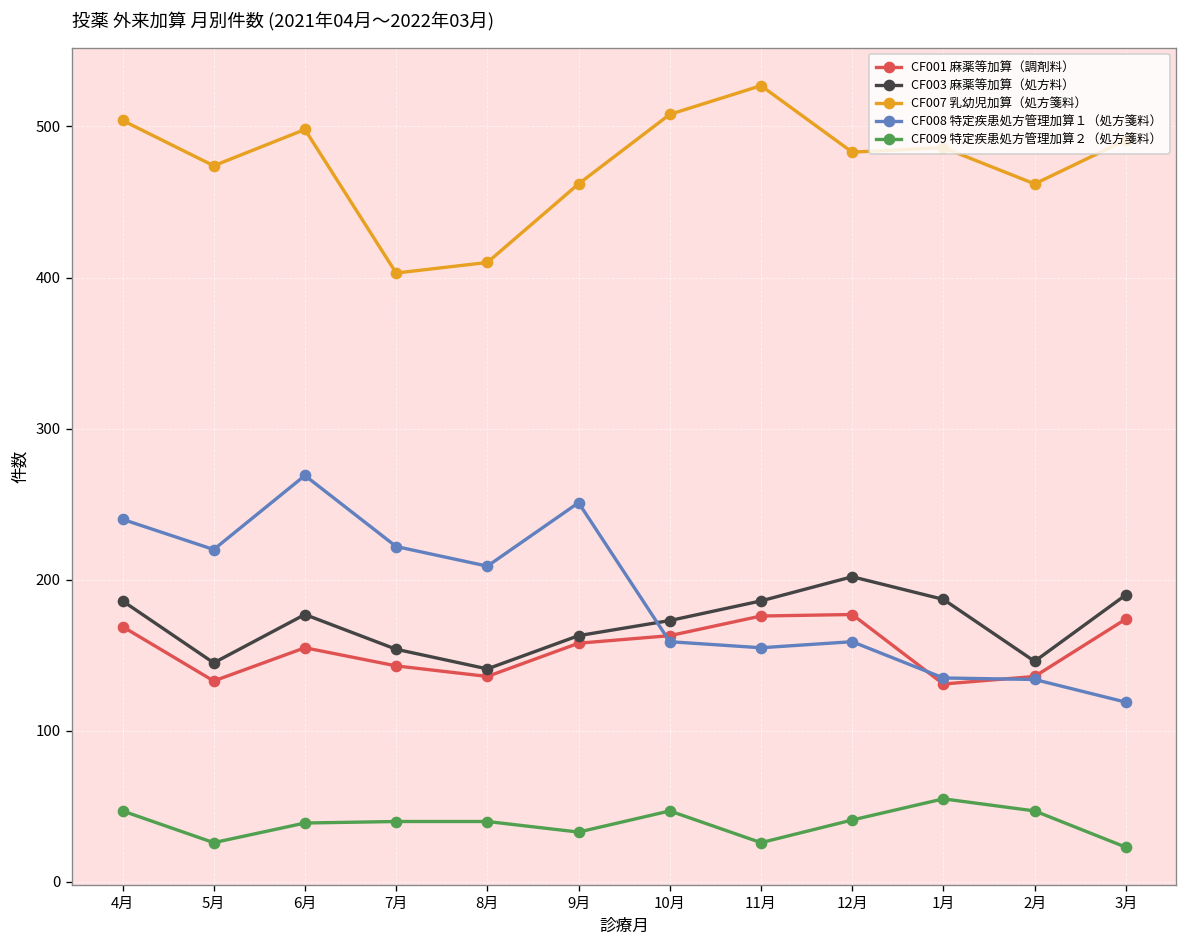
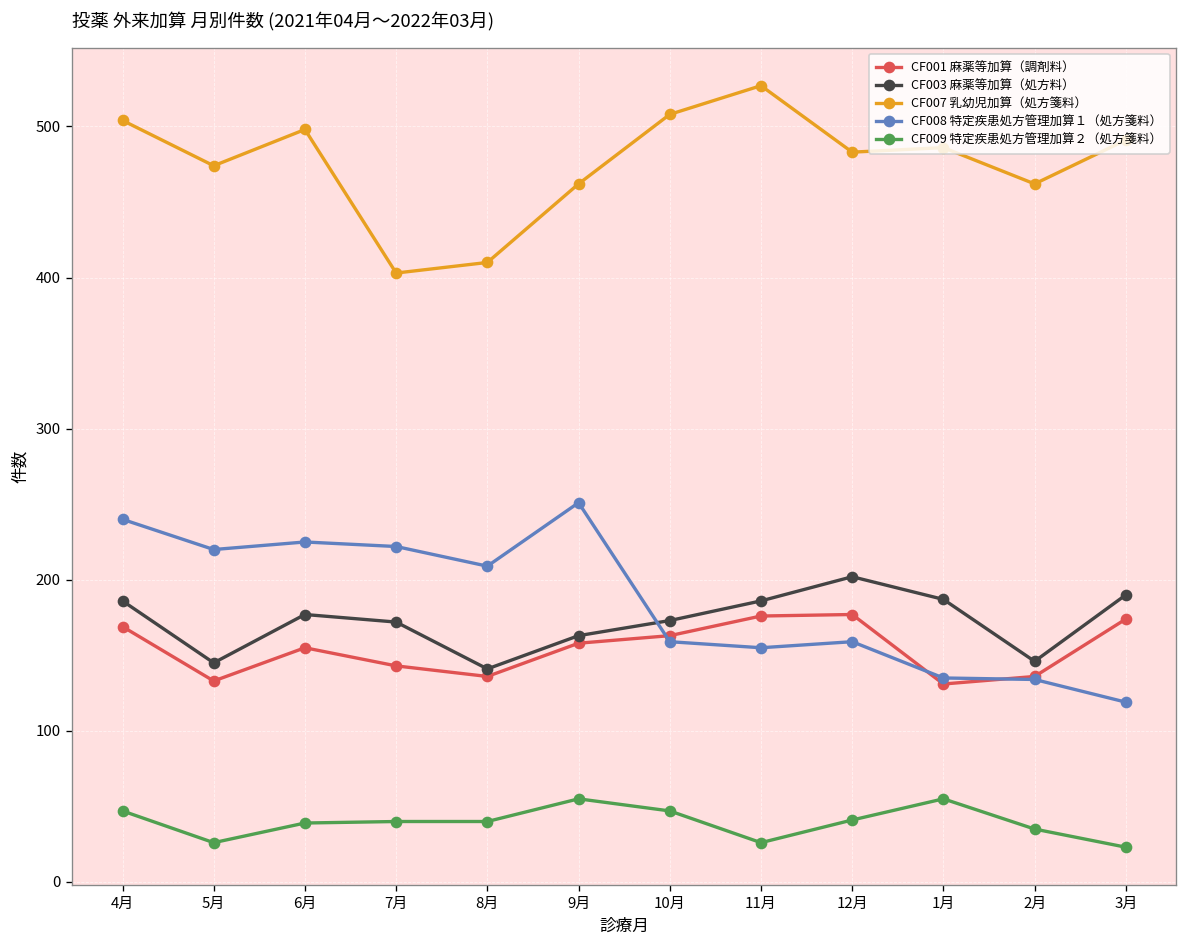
  {
    "CF001 麻薬等加算（調剤料）": {
      "4月": 169,
      "5月": 133,
      "6月": 155,
      "7月": 143,
      "8月": 136,
      "9月": 158,
      "10月": 163,
      "11月": 176,
      "12月": 177,
      "1月": 131,
      "3月": 174
    },
    "CF003 麻薬等加算（処方料）": {
      "4月": 186,
      "5月": 145,
      "6月": 177,
-     "7月": 154,
+     "7月": 172,
      "8月": 141,
      "9月": 163,
      "10月": 173,
      "11月": 186,
      "12月": 202,
      "1月": 187,
      "2月": 146,
      "3月": 190
    },
    "CF007 乳幼児加算（処方箋料）": {
      "4月": 504,
      "5月": 474,
      "6月": 498,
      "7月": 403,
      "8月": 410,
      "9月": 462,
      "10月": 508,
      "11月": 527,
      "12月": 483,
      "2月": 462
    },
    "CF008 特定疾患処方管理加算１（処方箋料）": {
      "4月": 240,
      "5月": 220,
-     "6月": 269,
+     "6月": 225,
      "7月": 222,
      "8月": 209,
      "9月": 251,
      "10月": 159,
      "11月": 155,
      "12月": 159,
      "1月": 135,
      "3月": 119
    },
    "CF009 特定疾患処方管理加算２（処方箋料）": {
      "4月": 47,
      "5月": 26,
      "6月": 39,
      "7月": 40,
      "8月": 40,
-     "9月": 33,
+     "9月": 55,
      "10月": 47,
      "11月": 26,
      "12月": 41,
      "1月": 55,
-     "2月": 47,
+     "2月": 35,
      "3月": 23
    }
  }
